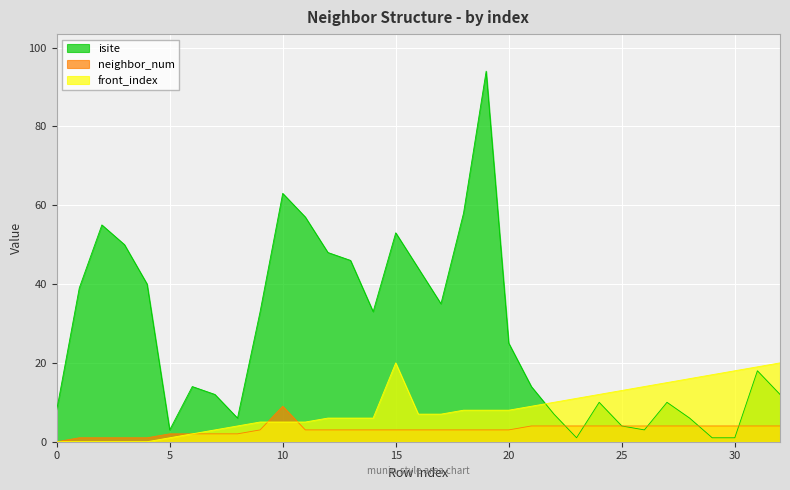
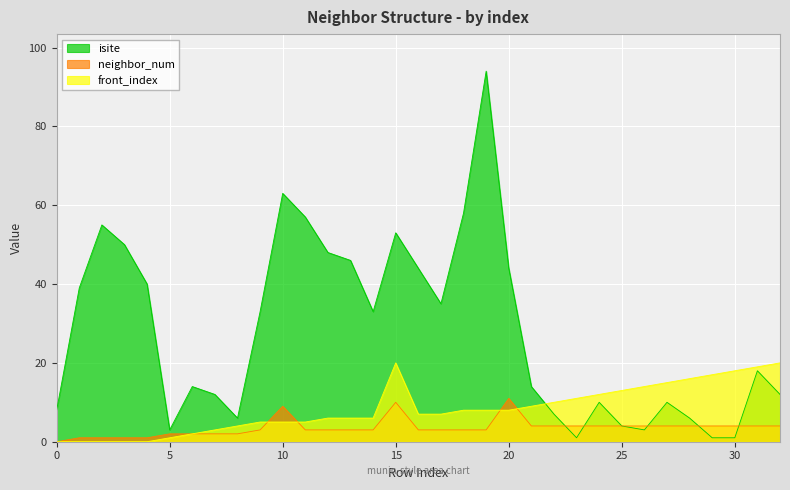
  {
    "isite": {
      "0": 8,
      "5": 3,
      "10": 63,
      "15": 53,
-     "20": 25,
+     "20": 44,
      "30": 1
    },
    "neighbor_num": {
      "5": 2,
      "10": 9,
-     "15": 3,
-     "20": 3,
+     "15": 10,
+     "20": 11,
      "30": 4
    },
    "front_index": {
      "5": 1,
      "10": 5,
      "15": 20,
      "20": 8,
      "25": 13,
      "30": 18
    }
  }
